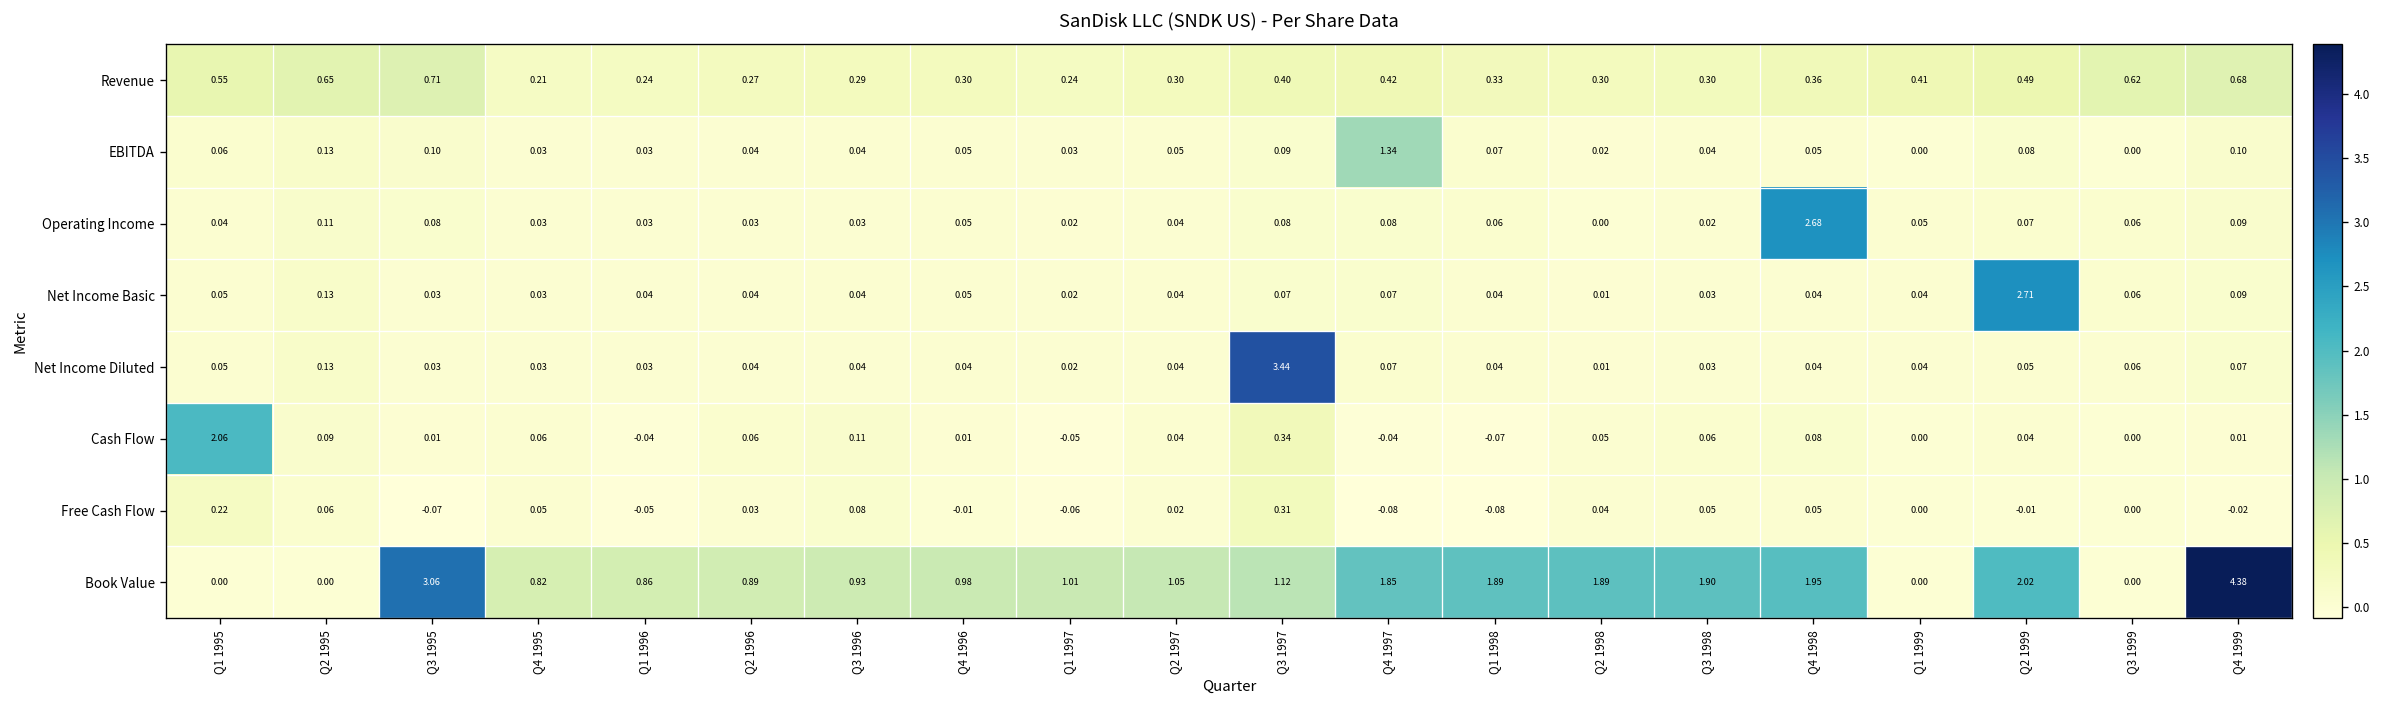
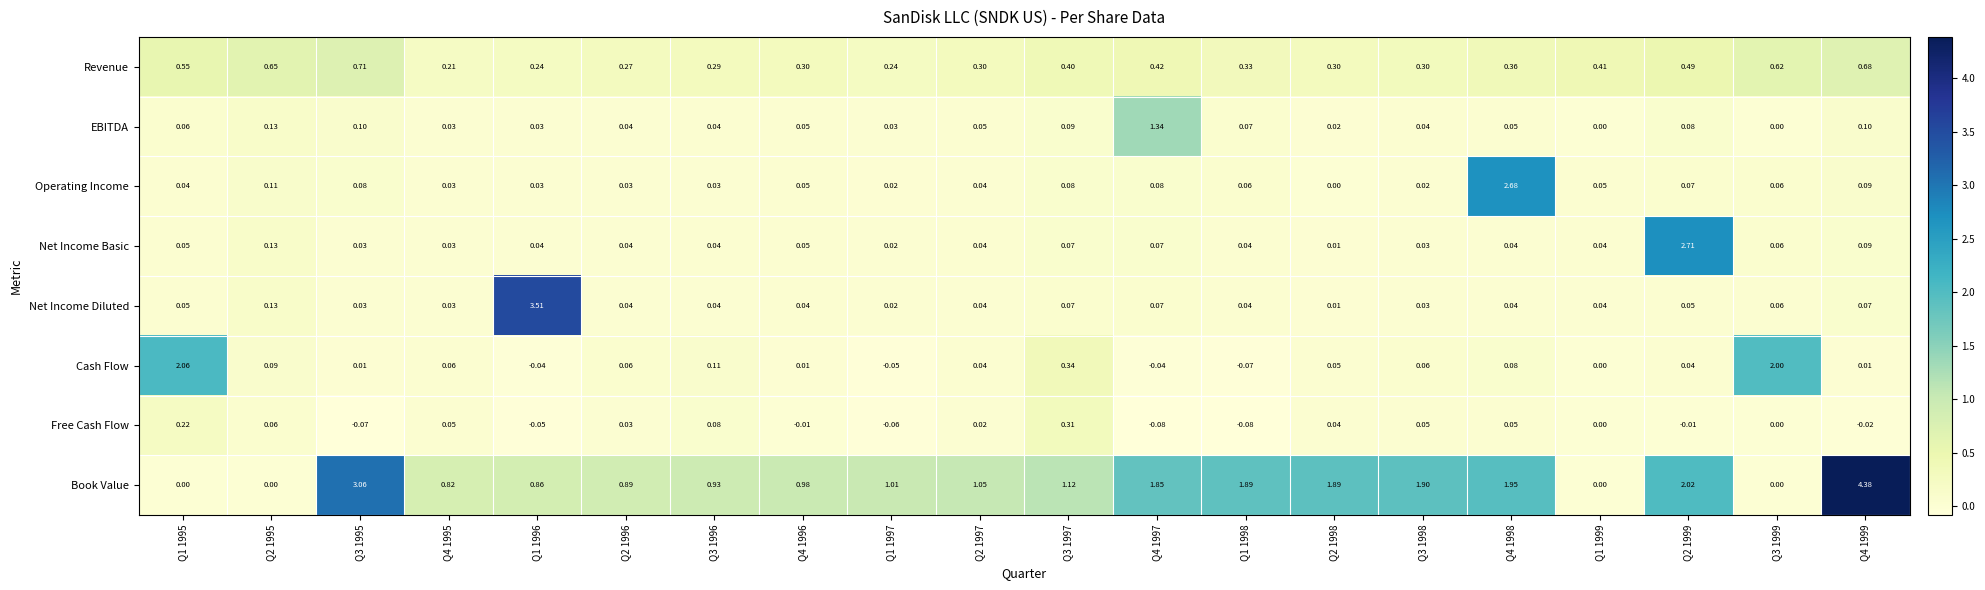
  {
    "Revenue": {
      "Q1 1995": 0.55,
      "Q2 1995": 0.65,
      "Q3 1995": 0.71,
      "Q4 1995": 0.21,
      "Q1 1996": 0.24,
      "Q2 1996": 0.27,
      "Q3 1996": 0.29,
      "Q4 1996": 0.30,
      "Q1 1997": 0.24,
      "Q2 1997": 0.30,
      "Q3 1997": 0.40,
      "Q4 1997": 0.42,
      "Q1 1998": 0.33,
      "Q2 1998": 0.30,
      "Q3 1998": 0.30,
      "Q4 1998": 0.36,
      "Q1 1999": 0.41,
      "Q2 1999": 0.49,
      "Q3 1999": 0.62,
      "Q4 1999": 0.68
    },
    "EBITDA": {
      "Q1 1995": 0.06,
      "Q2 1995": 0.13,
      "Q3 1995": 0.10,
      "Q4 1995": 0.03,
      "Q1 1996": 0.03,
      "Q2 1996": 0.04,
      "Q3 1996": 0.04,
      "Q4 1996": 0.05,
      "Q1 1997": 0.03,
      "Q2 1997": 0.05,
      "Q3 1997": 0.09,
      "Q4 1997": 1.34,
      "Q1 1998": 0.07,
      "Q2 1998": 0.02,
      "Q3 1998": 0.04,
      "Q4 1998": 0.05,
      "Q1 1999": 0.00,
      "Q2 1999": 0.08,
      "Q3 1999": 0.00,
      "Q4 1999": 0.10
    },
    "Operating Income": {
      "Q1 1995": 0.04,
      "Q2 1995": 0.11,
      "Q3 1995": 0.08,
      "Q4 1995": 0.03,
      "Q1 1996": 0.03,
      "Q2 1996": 0.03,
      "Q3 1996": 0.03,
      "Q4 1996": 0.05,
      "Q1 1997": 0.02,
      "Q2 1997": 0.04,
      "Q3 1997": 0.08,
      "Q4 1997": 0.08,
      "Q1 1998": 0.06,
      "Q2 1998": 0.00,
      "Q3 1998": 0.02,
      "Q4 1998": 2.68,
      "Q1 1999": 0.05,
      "Q2 1999": 0.07,
      "Q3 1999": 0.06,
      "Q4 1999": 0.09
    },
    "Net Income Basic": {
      "Q1 1995": 0.05,
      "Q2 1995": 0.13,
      "Q3 1995": 0.03,
      "Q4 1995": 0.03,
      "Q1 1996": 0.04,
      "Q2 1996": 0.04,
      "Q3 1996": 0.04,
      "Q4 1996": 0.05,
      "Q1 1997": 0.02,
      "Q2 1997": 0.04,
      "Q3 1997": 0.07,
      "Q4 1997": 0.07,
      "Q1 1998": 0.04,
      "Q2 1998": 0.01,
      "Q3 1998": 0.03,
      "Q4 1998": 0.04,
      "Q1 1999": 0.04,
      "Q2 1999": 2.71,
      "Q3 1999": 0.06,
      "Q4 1999": 0.09
    },
    "Net Income Diluted": {
      "Q1 1995": 0.05,
      "Q2 1995": 0.13,
      "Q3 1995": 0.03,
      "Q4 1995": 0.03,
-     "Q1 1996": 0.03,
+     "Q1 1996": 3.51,
      "Q2 1996": 0.04,
      "Q3 1996": 0.04,
      "Q4 1996": 0.04,
      "Q1 1997": 0.02,
      "Q2 1997": 0.04,
-     "Q3 1997": 3.44,
+     "Q3 1997": 0.07,
      "Q4 1997": 0.07,
      "Q1 1998": 0.04,
      "Q2 1998": 0.01,
      "Q3 1998": 0.03,
      "Q4 1998": 0.04,
      "Q1 1999": 0.04,
      "Q2 1999": 0.05,
      "Q3 1999": 0.06,
      "Q4 1999": 0.07
    },
    "Cash Flow": {
      "Q1 1995": 2.06,
      "Q2 1995": 0.09,
      "Q3 1995": 0.01,
      "Q4 1995": 0.06,
      "Q1 1996": -0.04,
      "Q2 1996": 0.06,
      "Q3 1996": 0.11,
      "Q4 1996": 0.01,
      "Q1 1997": -0.05,
      "Q2 1997": 0.04,
      "Q3 1997": 0.34,
      "Q4 1997": -0.04,
      "Q1 1998": -0.07,
      "Q2 1998": 0.05,
      "Q3 1998": 0.06,
      "Q4 1998": 0.08,
      "Q1 1999": 0.00,
      "Q2 1999": 0.04,
-     "Q3 1999": 0.00,
+     "Q3 1999": 2.00,
      "Q4 1999": 0.01
    },
    "Free Cash Flow": {
      "Q1 1995": 0.22,
      "Q2 1995": 0.06,
      "Q3 1995": -0.07,
      "Q4 1995": 0.05,
      "Q1 1996": -0.05,
      "Q2 1996": 0.03,
      "Q3 1996": 0.08,
      "Q4 1996": -0.01,
      "Q1 1997": -0.06,
      "Q2 1997": 0.02,
      "Q3 1997": 0.31,
      "Q4 1997": -0.08,
      "Q1 1998": -0.08,
      "Q2 1998": 0.04,
      "Q3 1998": 0.05,
      "Q4 1998": 0.05,
      "Q1 1999": 0.00,
      "Q2 1999": -0.01,
      "Q3 1999": 0.00,
      "Q4 1999": -0.02
    },
    "Book Value": {
      "Q1 1995": 0.00,
      "Q2 1995": 0.00,
      "Q3 1995": 3.06,
      "Q4 1995": 0.82,
      "Q1 1996": 0.86,
      "Q2 1996": 0.89,
      "Q3 1996": 0.93,
      "Q4 1996": 0.98,
      "Q1 1997": 1.01,
      "Q2 1997": 1.05,
      "Q3 1997": 1.12,
      "Q4 1997": 1.85,
      "Q1 1998": 1.89,
      "Q2 1998": 1.89,
      "Q3 1998": 1.90,
      "Q4 1998": 1.95,
      "Q1 1999": 0.00,
      "Q2 1999": 2.02,
      "Q3 1999": 0.00,
      "Q4 1999": 4.38
    }
  }
